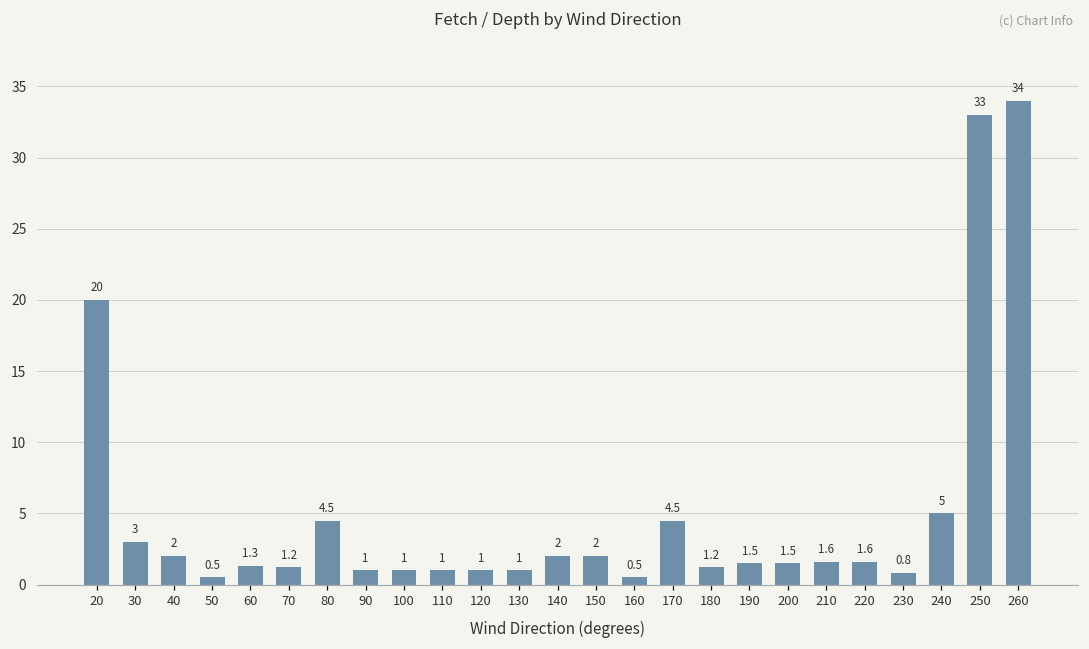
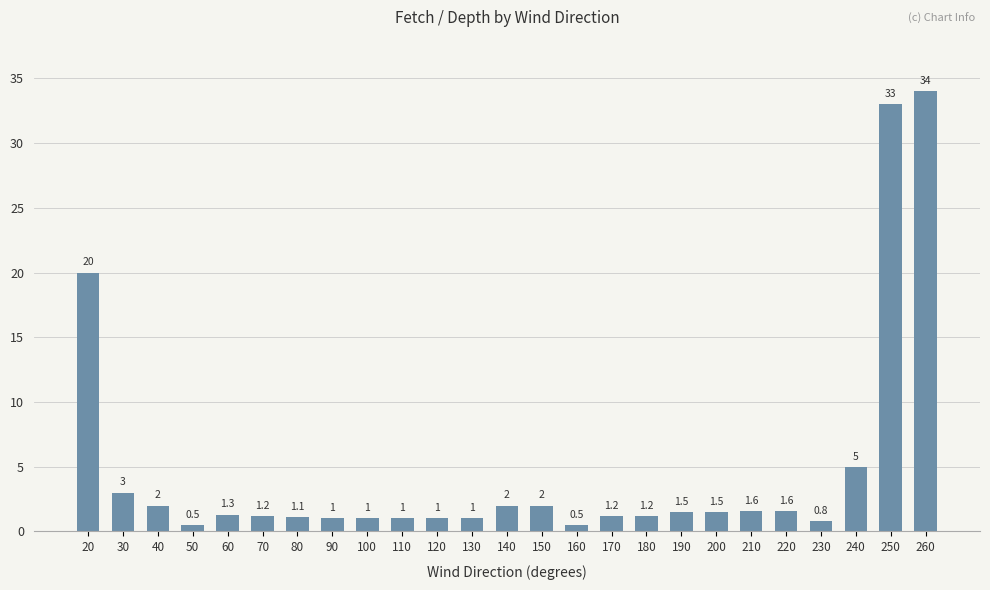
  {
    "20": 20,
    "30": 3,
    "40": 2,
    "50": 0.5,
    "60": 1.3,
    "70": 1.2,
-   "80": 4.5,
+   "80": 1.1,
    "90": 1,
    "100": 1,
    "110": 1,
    "120": 1,
    "130": 1,
    "140": 2,
    "150": 2,
    "160": 0.5,
-   "170": 4.5,
+   "170": 1.2,
    "180": 1.2,
    "190": 1.5,
    "200": 1.5,
    "210": 1.6,
    "220": 1.6,
    "230": 0.8,
    "240": 5,
    "250": 33,
    "260": 34
  }
